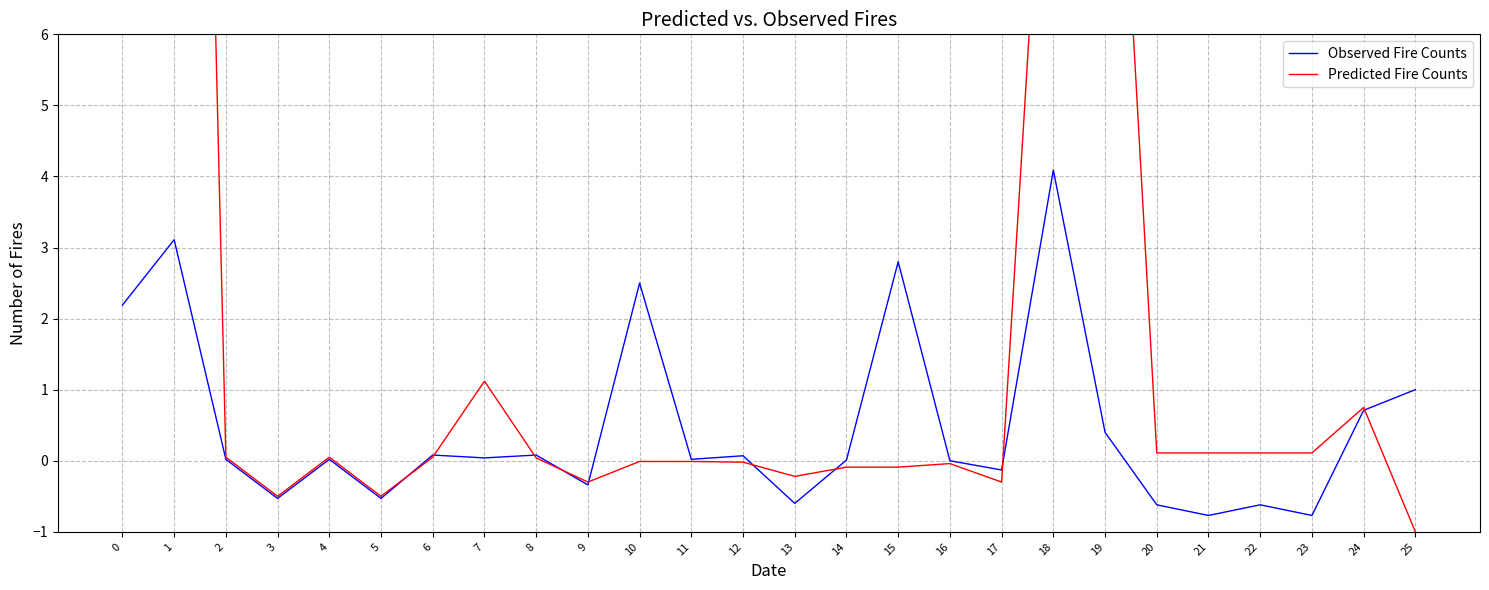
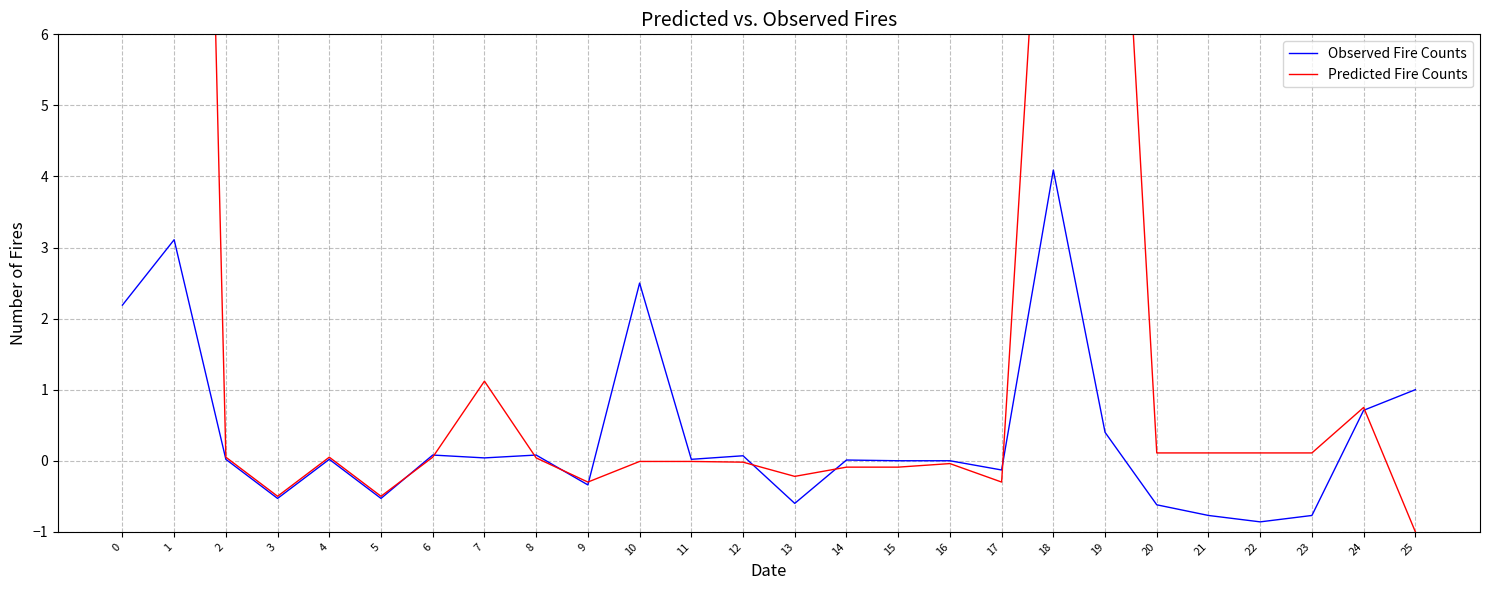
  {
    "Observed Fire Counts": {
      "0": 2.2,
      "1": 3.1,
      "7": 0.0,
      "8": 0.1,
      "9": -0.3,
      "10": 2.5,
      "12": 0.1,
      "13": -0.6,
      "14": 0.0,
-     "15": 2.8,
+     "15": 0.0,
      "16": 0.0,
      "17": -0.1,
      "18": 4.1,
      "19": 0.4,
      "20": -0.6,
      "21": -0.8,
-     "22": -0.6,
+     "22": -0.9,
      "23": -0.8,
      "24": 0.7,
      "25": 1.0
    },
    "Predicted Fire Counts": {
      "7": 1.1,
      "8": 0.0,
      "9": -0.3,
      "10": 0.0,
      "12": 0.0,
      "13": -0.2,
      "14": -0.1,
      "15": -0.1,
      "16": 0.0,
      "17": -0.3,
      "20": 0.1,
      "21": 0.1,
      "22": 0.1,
      "23": 0.1,
      "24": 0.8,
      "25": -1.0
    }
  }
